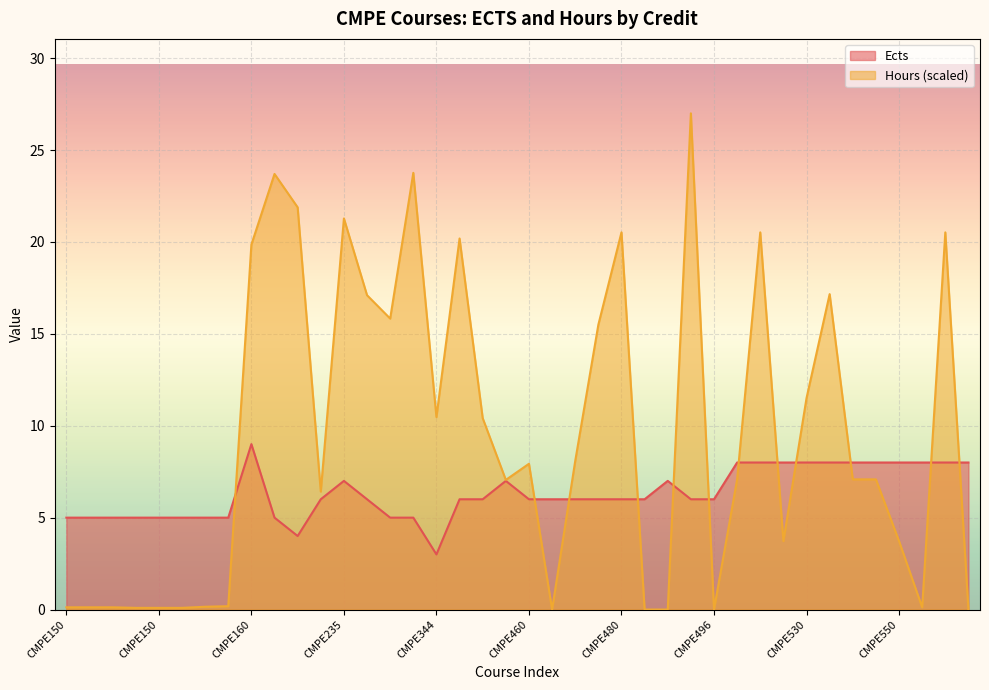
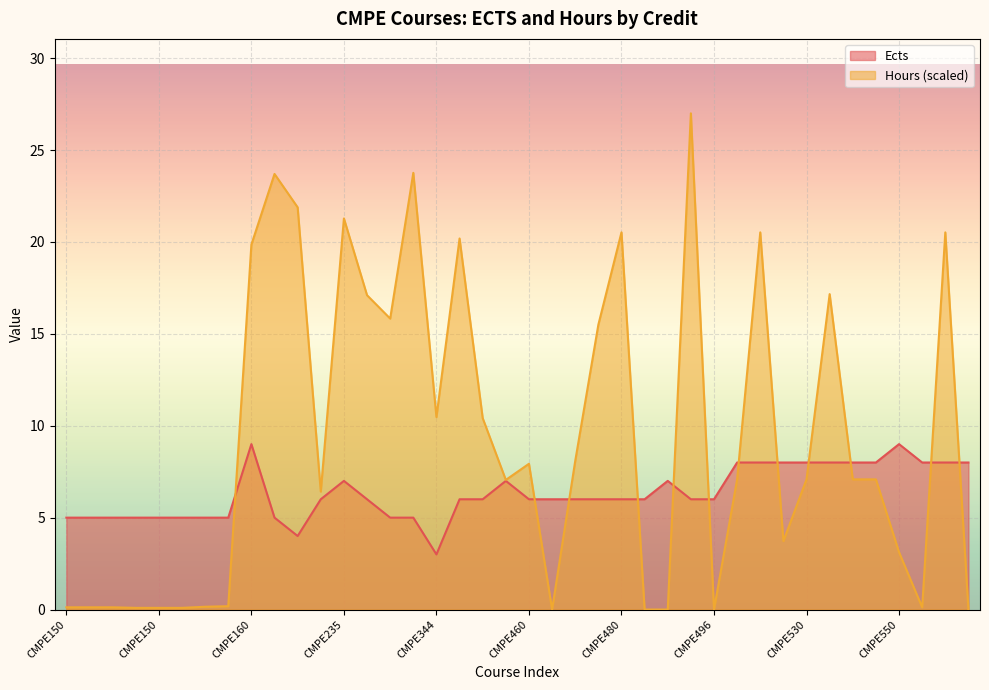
  {
    "Ects": {
      "CMPE160": 9,
      "CMPE235": 7,
      "CMPE344": 3,
      "CMPE460": 6,
      "CMPE480": 6,
      "CMPE496": 6,
      "CMPE530": 8,
-     "CMPE550": 8
+     "CMPE550": 9
    },
    "Hours (scaled)": {
      "CMPE160": 19.9,
      "CMPE235": 21.3,
      "CMPE344": 10.5,
      "CMPE460": 7.9,
      "CMPE480": 20.5,
      "CMPE496": 0.0,
-     "CMPE530": 11.5,
-     "CMPE550": 3.7
+     "CMPE530": 7.1,
+     "CMPE550": 3.1
    }
  }
